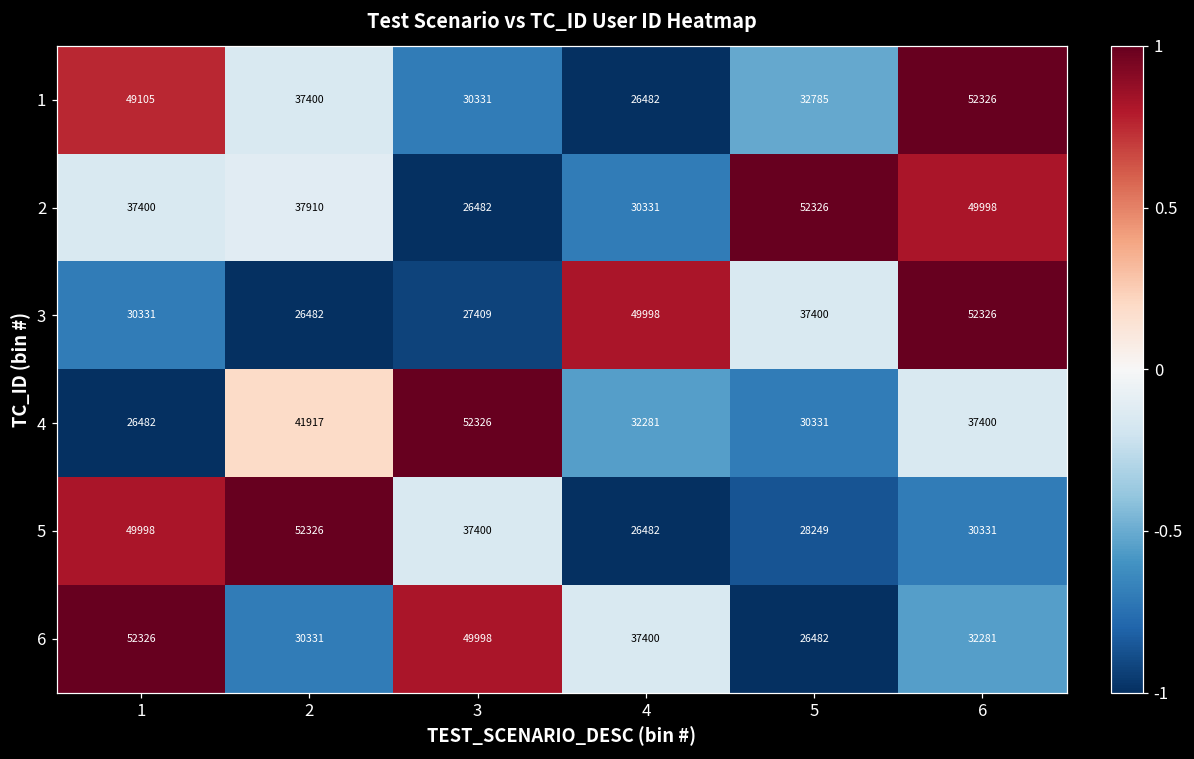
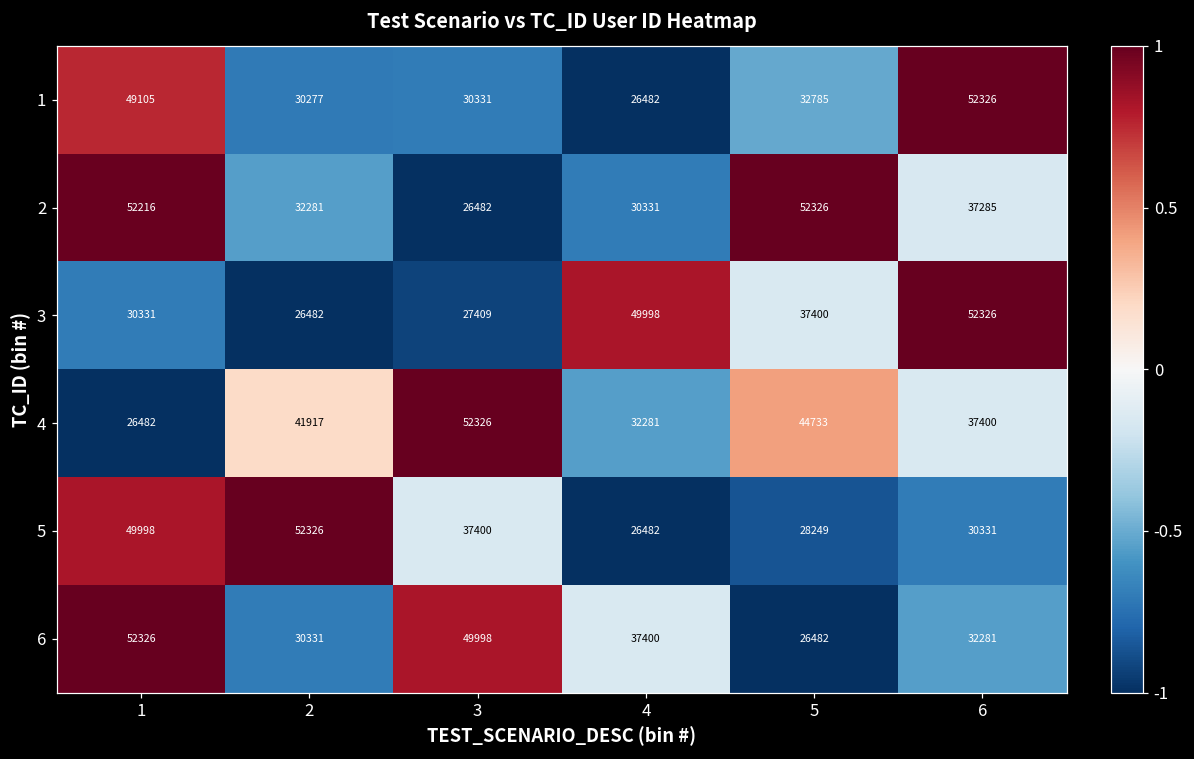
  {
    "1": {
      "1": 49105,
-     "2": 37400,
+     "2": 30277,
      "3": 30331,
      "4": 26482,
      "5": 32785,
      "6": 52326
    },
    "2": {
-     "1": 37400,
-     "2": 37910,
+     "1": 52216,
+     "2": 32281,
      "3": 26482,
      "4": 30331,
      "5": 52326,
-     "6": 49998
+     "6": 37285
    },
    "3": {
      "1": 30331,
      "2": 26482,
      "3": 27409,
      "4": 49998,
      "5": 37400,
      "6": 52326
    },
    "4": {
      "1": 26482,
      "2": 41917,
      "3": 52326,
      "4": 32281,
-     "5": 30331,
+     "5": 44733,
      "6": 37400
    },
    "5": {
      "1": 49998,
      "2": 52326,
      "3": 37400,
      "4": 26482,
      "5": 28249,
      "6": 30331
    },
    "6": {
      "1": 52326,
      "2": 30331,
      "3": 49998,
      "4": 37400,
      "5": 26482,
      "6": 32281
    }
  }
